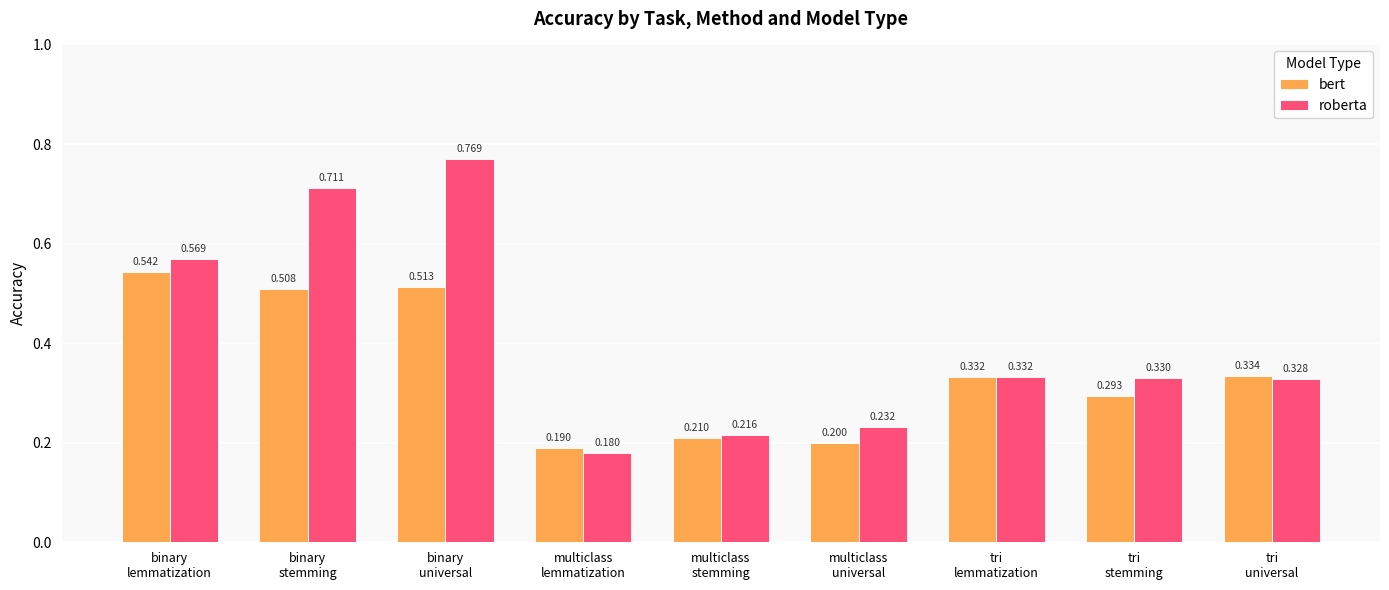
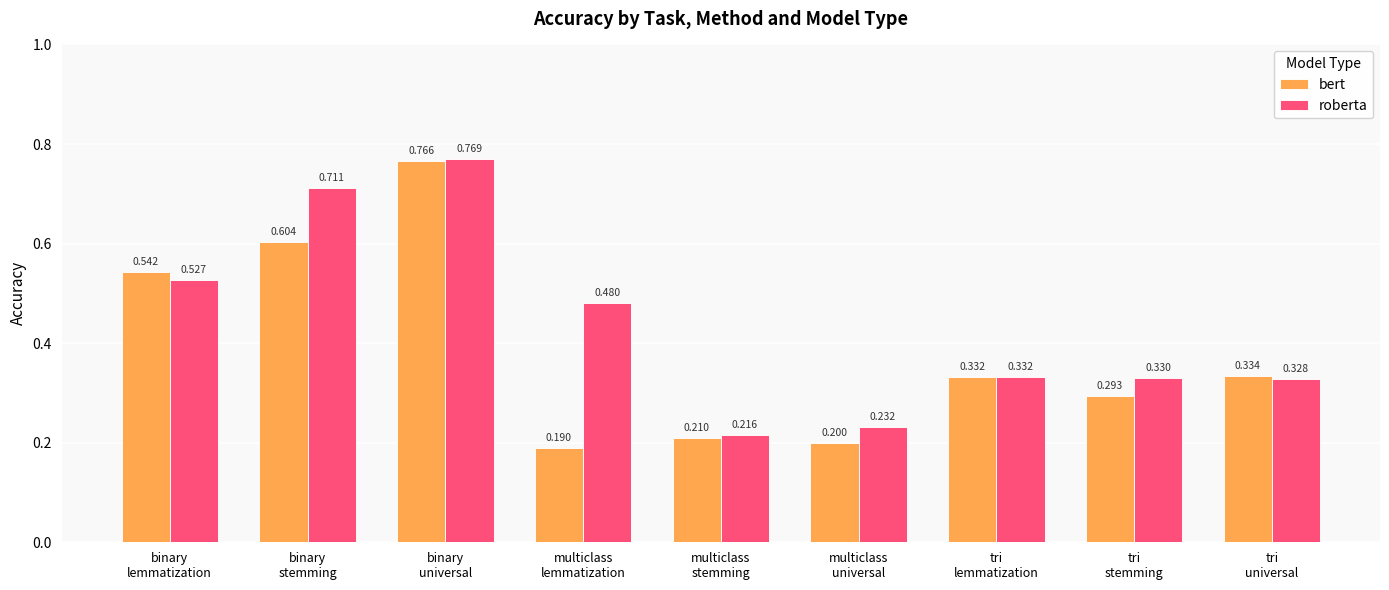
  {
    "bert": {
      "binary lemmatization": 0.542,
-     "binary stemming": 0.508,
-     "binary universal": 0.513,
+     "binary stemming": 0.604,
+     "binary universal": 0.766,
      "multiclass lemmatization": 0.190,
      "multiclass stemming": 0.210,
      "multiclass universal": 0.200,
      "tri lemmatization": 0.332,
      "tri stemming": 0.293,
      "tri universal": 0.334
    },
    "roberta": {
-     "binary lemmatization": 0.569,
+     "binary lemmatization": 0.527,
      "binary stemming": 0.711,
      "binary universal": 0.769,
-     "multiclass lemmatization": 0.180,
+     "multiclass lemmatization": 0.480,
      "multiclass stemming": 0.216,
      "multiclass universal": 0.232,
      "tri lemmatization": 0.332,
      "tri stemming": 0.330,
      "tri universal": 0.328
    }
  }
